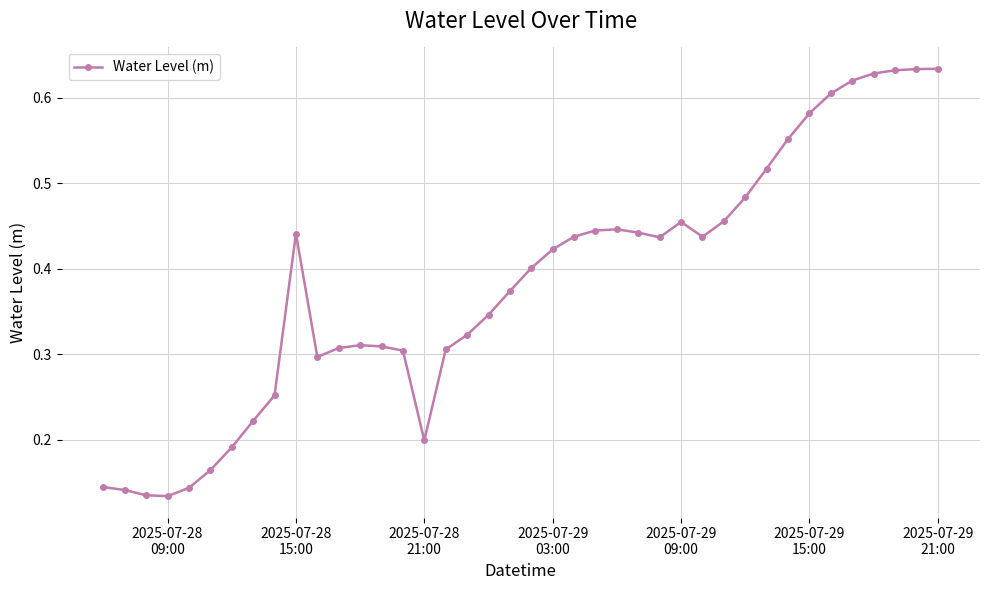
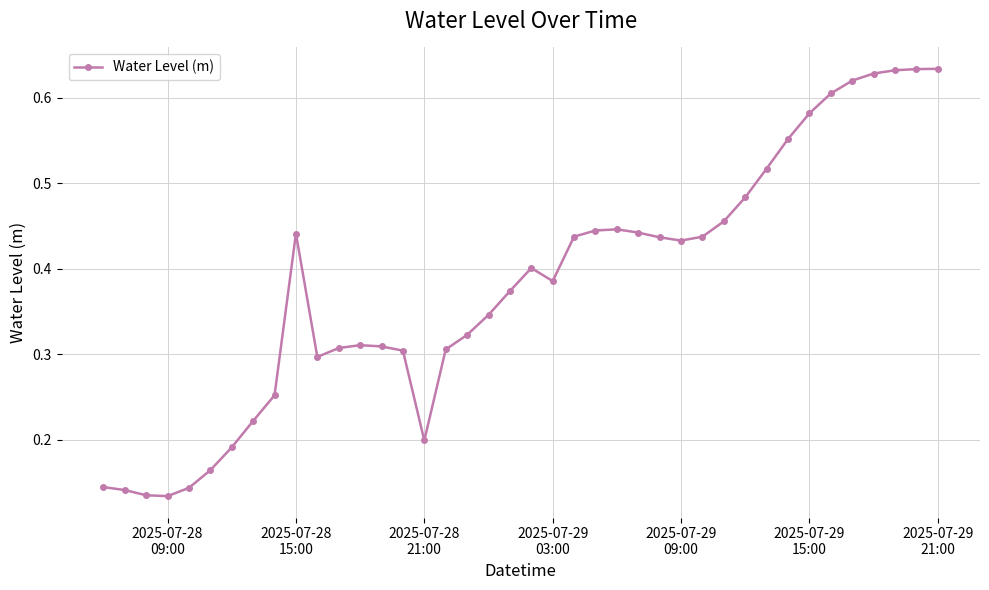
  {
    "2025-07-28 09:00": 0.13,
    "2025-07-28 15:00": 0.44,
    "2025-07-28 21:00": 0.20,
-   "2025-07-29 03:00": 0.42,
-   "2025-07-29 09:00": 0.45,
+   "2025-07-29 03:00": 0.39,
+   "2025-07-29 09:00": 0.43,
    "2025-07-29 15:00": 0.58,
    "2025-07-29 21:00": 0.63
  }
